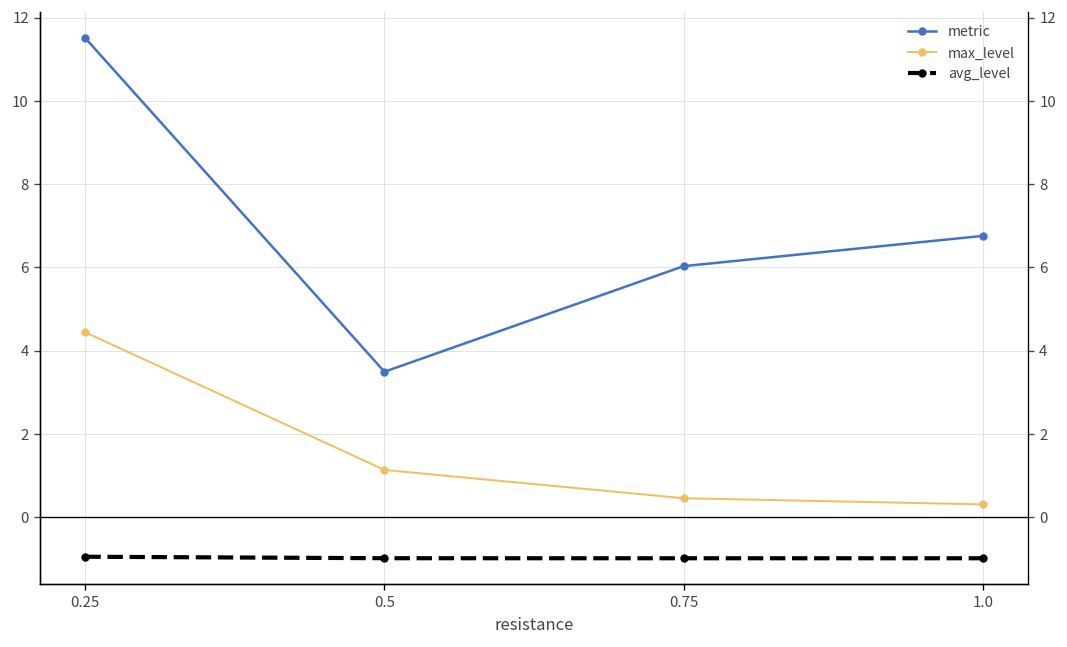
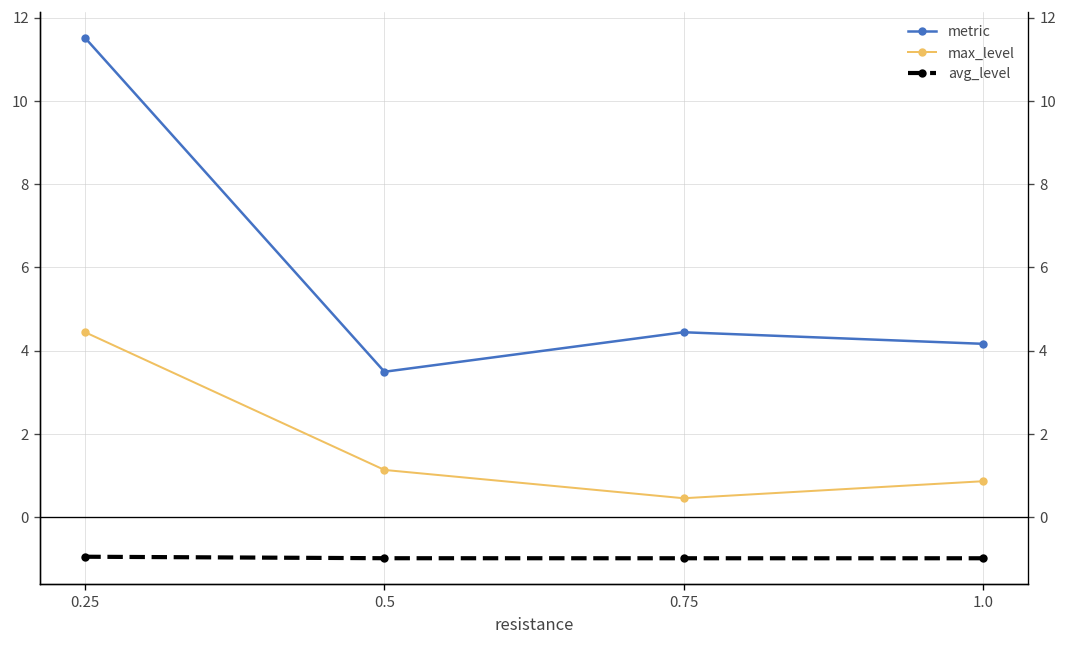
  {
    "metric": {
      "0.25": 11.5,
      "0.5": 3.5,
-     "0.75": 6.0,
-     "1.0": 6.8
+     "0.75": 4.4,
+     "1.0": 4.2
    },
    "max_level": {
      "0.25": 4.4,
      "0.5": 1.1,
      "0.75": 0.5,
-     "1.0": 0.3
+     "1.0": 0.9
    },
    "avg_level": {
      "0.25": -1.0,
      "0.5": -1.0,
      "0.75": -1.0,
      "1.0": -1.0
    }
  }
